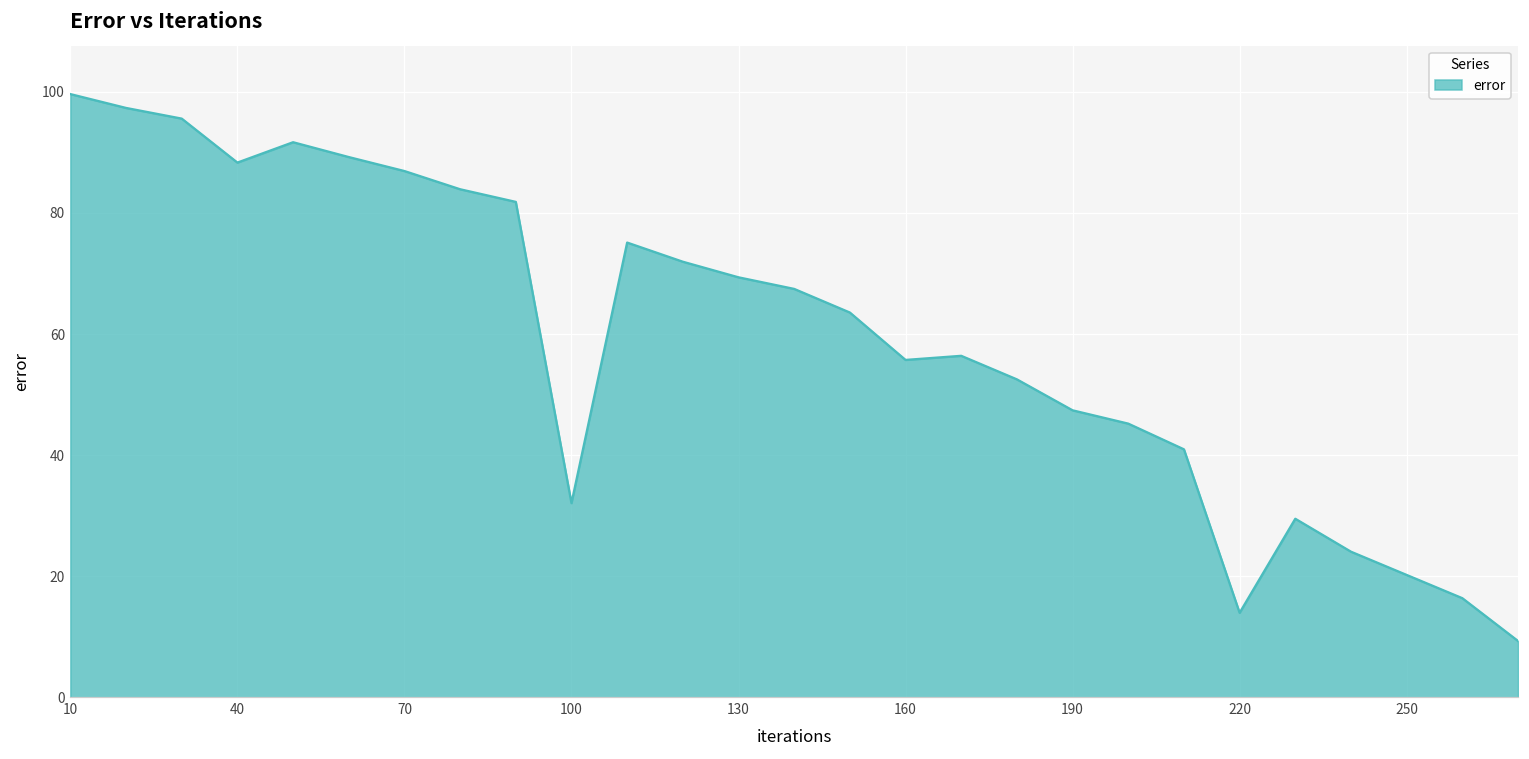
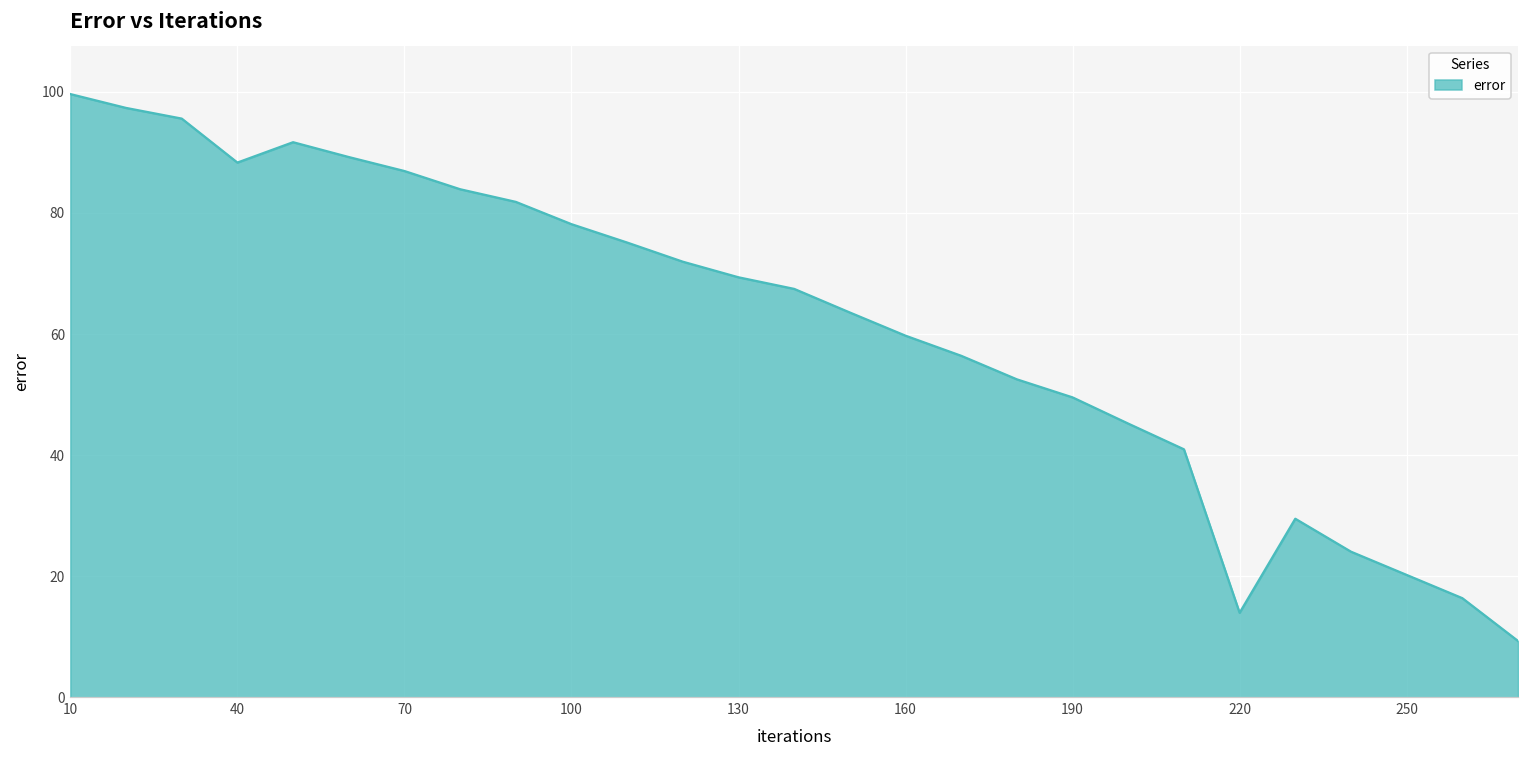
  {
    "10": 100,
    "40": 88,
    "70": 87,
-   "100": 32,
+   "100": 78,
    "130": 69,
-   "160": 56,
-   "190": 47,
+   "160": 60,
+   "190": 50,
    "220": 14,
    "250": 20
  }
